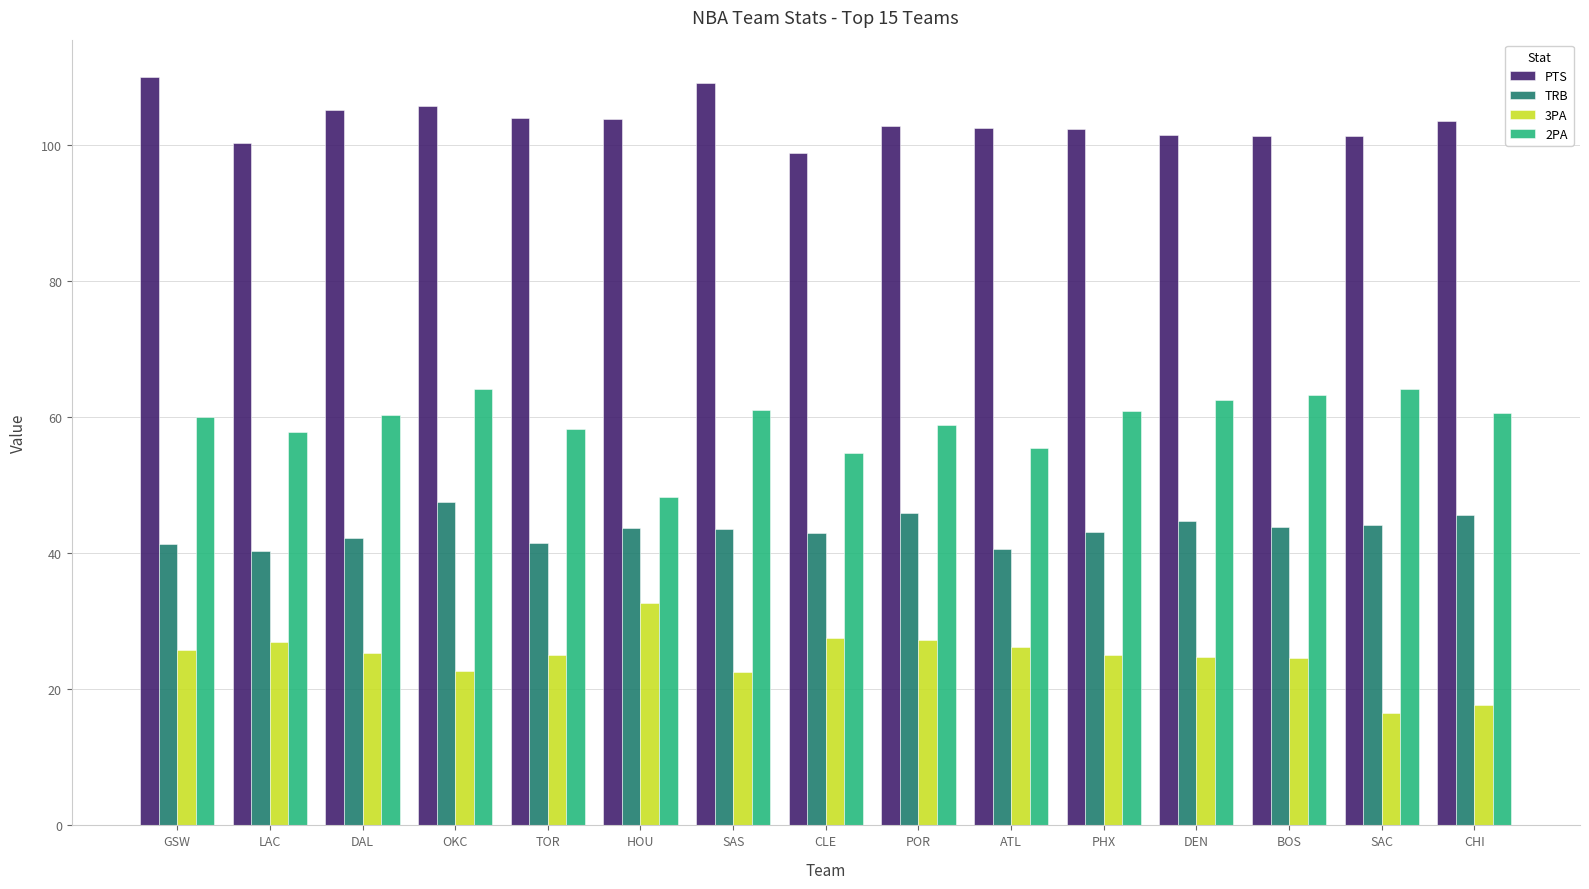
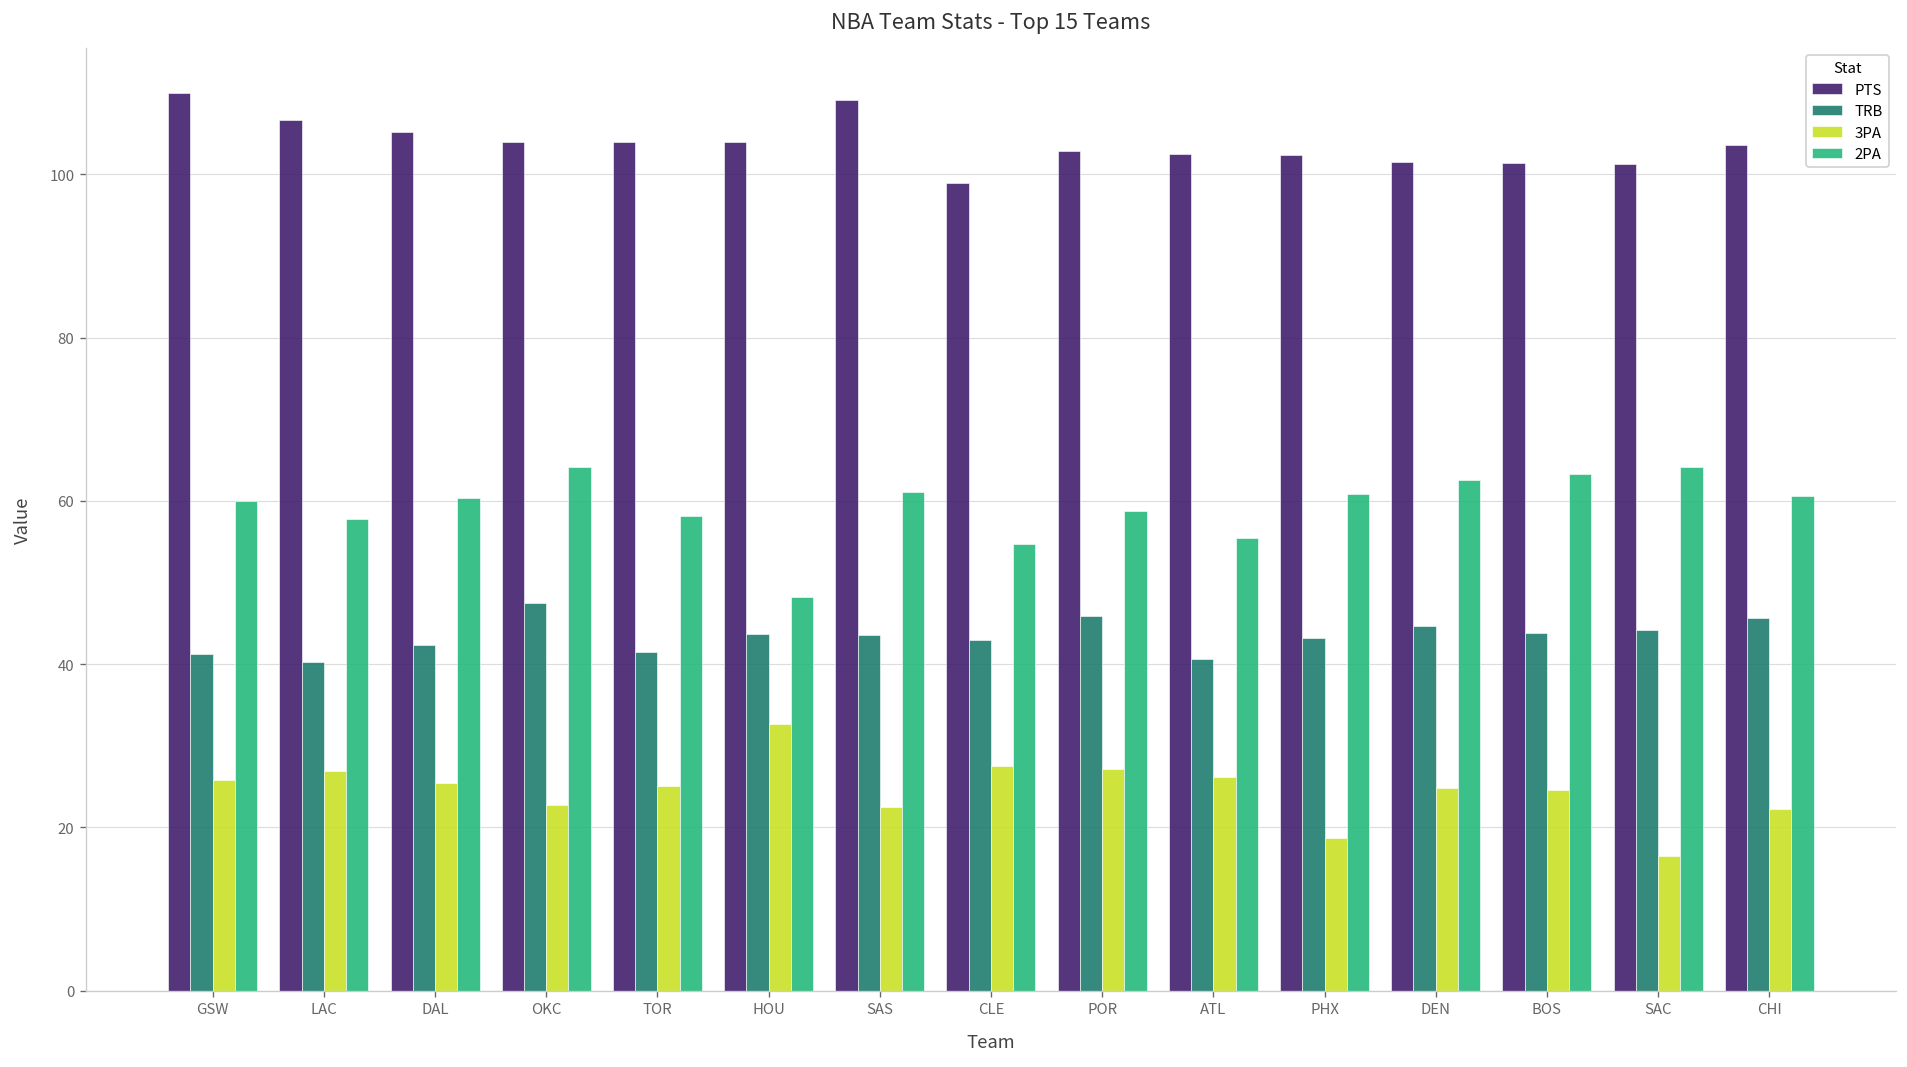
  {
    "PTS": {
      "GSW": 110,
-     "LAC": 100,
+     "LAC": 107,
      "DAL": 105,
-     "OKC": 106,
+     "OKC": 104,
      "TOR": 104,
      "HOU": 104,
      "SAS": 109,
      "CLE": 99,
      "POR": 103,
      "ATL": 103,
      "PHX": 102,
      "DEN": 102,
      "BOS": 101,
      "SAC": 101,
      "CHI": 104
    },
    "TRB": {
      "GSW": 41,
      "LAC": 40,
      "DAL": 42,
      "OKC": 48,
      "TOR": 42,
      "HOU": 44,
      "SAS": 44,
      "CLE": 43,
      "POR": 46,
      "ATL": 41,
      "PHX": 43,
      "DEN": 45,
      "BOS": 44,
      "SAC": 44,
      "CHI": 46
    },
    "3PA": {
      "GSW": 26,
      "LAC": 27,
      "DAL": 25,
      "OKC": 23,
      "TOR": 25,
      "HOU": 33,
      "SAS": 23,
      "CLE": 28,
      "POR": 27,
      "ATL": 26,
-     "PHX": 25,
+     "PHX": 19,
      "DEN": 25,
      "BOS": 25,
      "SAC": 17,
-     "CHI": 18
+     "CHI": 22
    },
    "2PA": {
      "GSW": 60,
      "LAC": 58,
      "DAL": 60,
      "OKC": 64,
      "TOR": 58,
      "HOU": 48,
      "SAS": 61,
      "CLE": 55,
      "POR": 59,
      "ATL": 56,
      "PHX": 61,
      "DEN": 63,
      "BOS": 63,
      "SAC": 64,
      "CHI": 61
    }
  }
